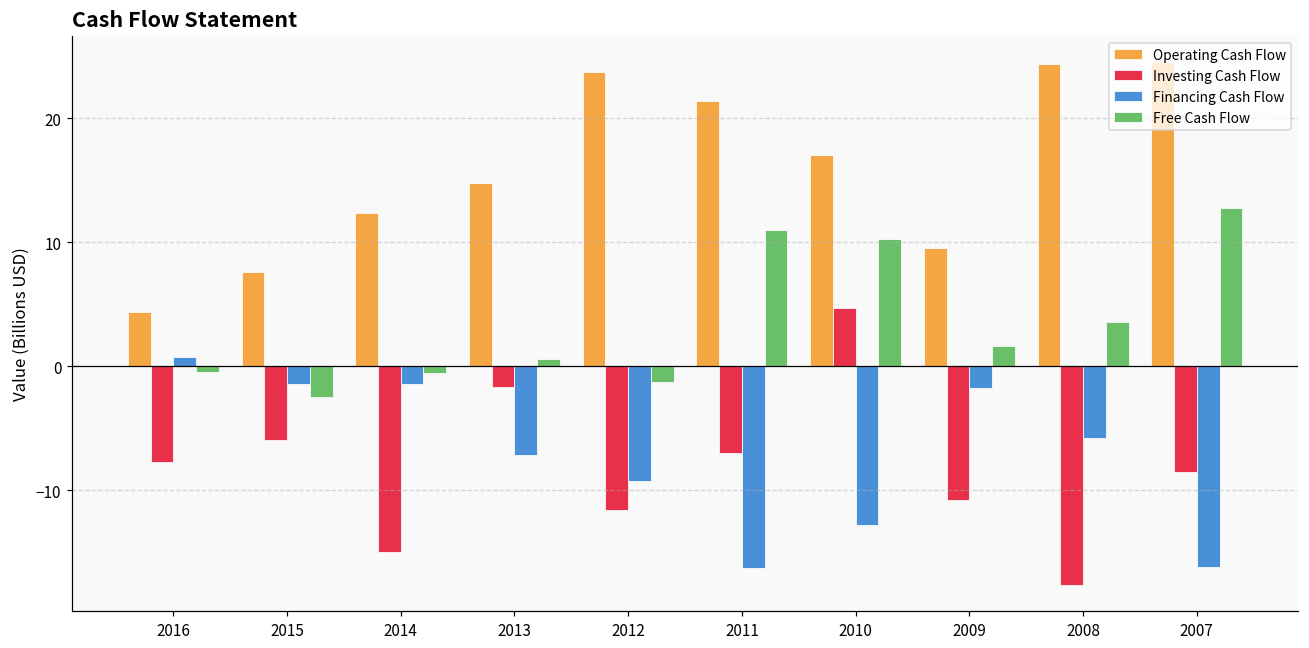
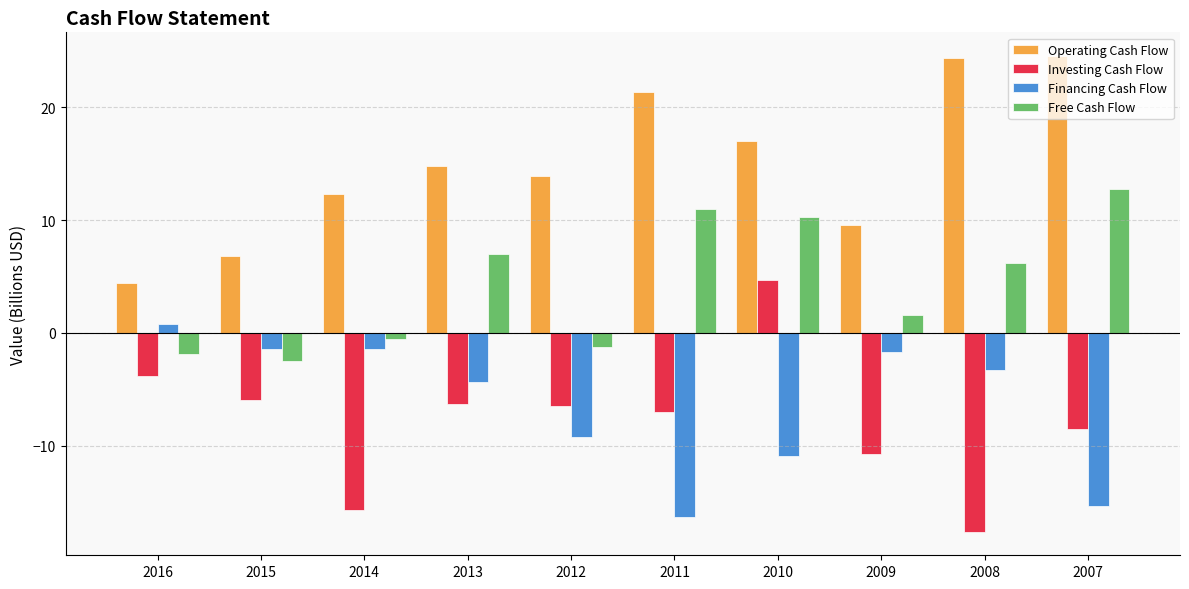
  {
    "Operating Cash Flow": {
      "2016": 4.4,
-     "2015": 7.6,
+     "2015": 6.9,
      "2014": 12.3,
      "2013": 14.8,
-     "2012": 23.7,
+     "2012": 13.9,
      "2011": 21.4,
      "2010": 17.0,
      "2009": 9.6,
      "2008": 24.4
    },
    "Investing Cash Flow": {
-     "2016": -7.7,
+     "2016": -3.9,
      "2015": -5.9,
-     "2014": -15.0,
-     "2013": -1.7,
-     "2012": -11.6,
+     "2014": -15.7,
+     "2013": -6.3,
+     "2012": -6.5,
      "2011": -7.0,
      "2010": 4.7,
      "2009": -10.8,
      "2008": -17.6,
      "2007": -8.6
    },
    "Financing Cash Flow": {
      "2016": 0.8,
      "2015": -1.4,
      "2014": -1.4,
-     "2013": -7.1,
+     "2013": -4.4,
      "2012": -9.3,
      "2011": -16.3,
-     "2010": -12.8,
+     "2010": -10.9,
      "2009": -1.7,
-     "2008": -5.8,
-     "2007": -16.2
+     "2008": -3.3,
+     "2007": -15.3
    },
    "Free Cash Flow": {
-     "2016": -0.5,
+     "2016": -1.8,
      "2015": -2.5,
      "2014": -0.5,
-     "2013": 0.6,
+     "2013": 7.0,
      "2012": -1.3,
      "2011": 11.0,
      "2010": 10.3,
      "2009": 1.6,
-     "2008": 3.6,
+     "2008": 6.2,
      "2007": 12.8
    }
  }
